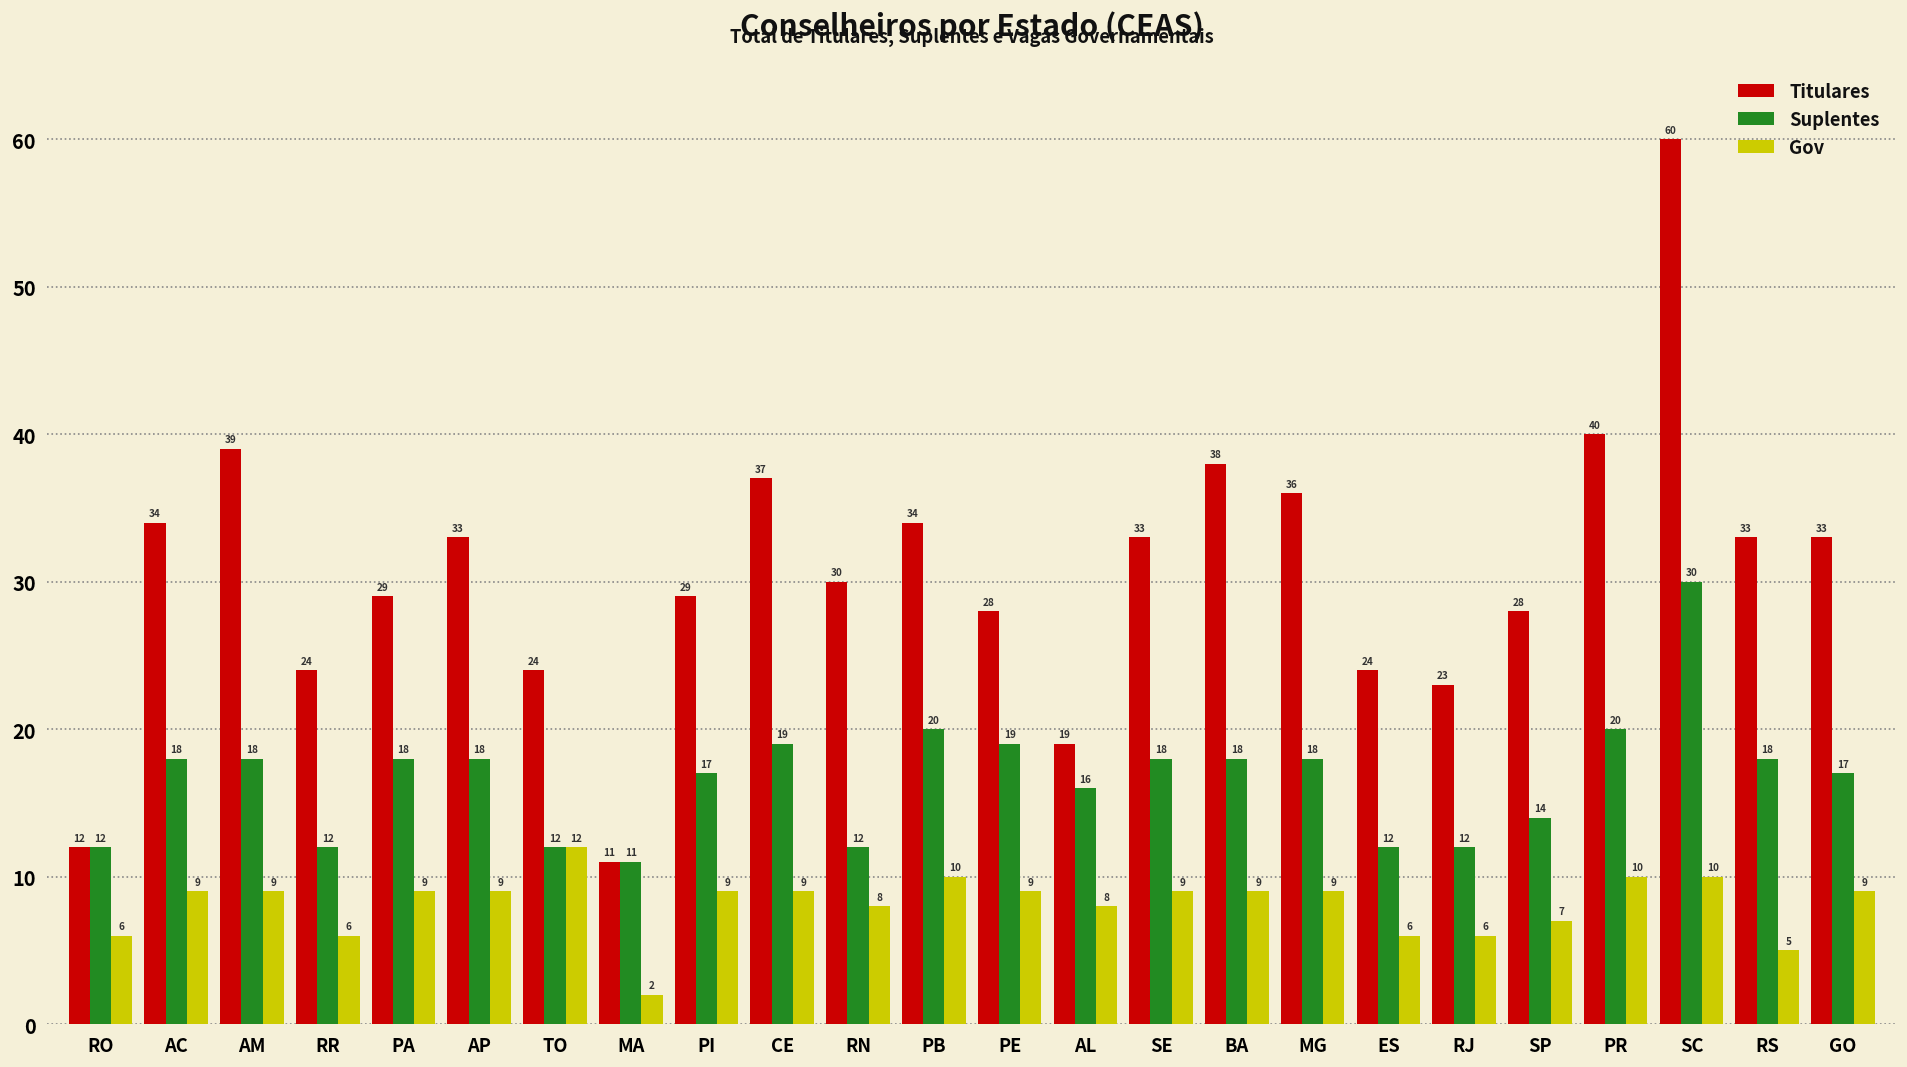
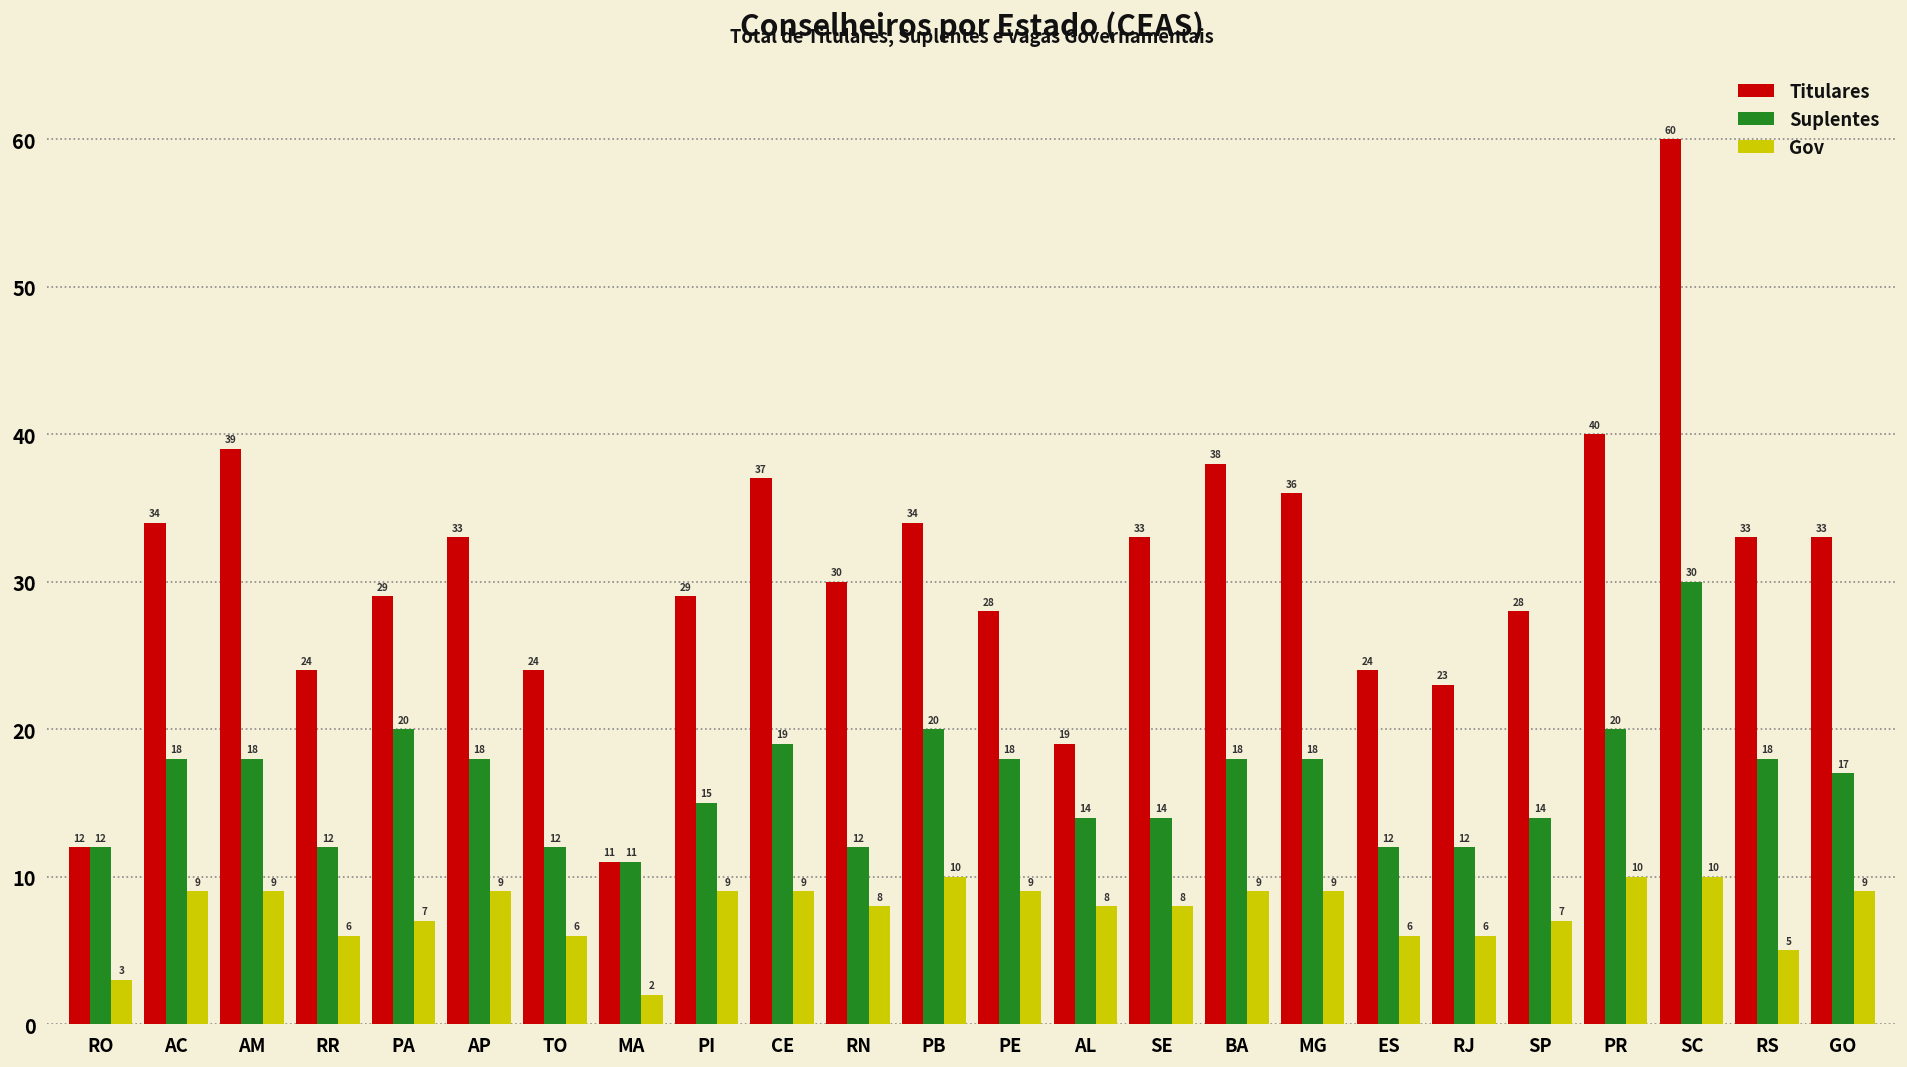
  {
    "Titulares": {
      "RO": 12,
      "AC": 34,
      "AM": 39,
      "RR": 24,
      "PA": 29,
      "AP": 33,
      "TO": 24,
      "MA": 11,
      "PI": 29,
      "CE": 37,
      "RN": 30,
      "PB": 34,
      "PE": 28,
      "AL": 19,
      "SE": 33,
      "BA": 38,
      "MG": 36,
      "ES": 24,
      "RJ": 23,
      "SP": 28,
      "PR": 40,
      "SC": 60,
      "RS": 33,
      "GO": 33
    },
    "Suplentes": {
      "RO": 12,
      "AC": 18,
      "AM": 18,
      "RR": 12,
-     "PA": 18,
+     "PA": 20,
      "AP": 18,
      "TO": 12,
      "MA": 11,
-     "PI": 17,
+     "PI": 15,
      "CE": 19,
      "RN": 12,
      "PB": 20,
-     "PE": 19,
-     "AL": 16,
-     "SE": 18,
+     "PE": 18,
+     "AL": 14,
+     "SE": 14,
      "BA": 18,
      "MG": 18,
      "ES": 12,
      "RJ": 12,
      "SP": 14,
      "PR": 20,
      "SC": 30,
      "RS": 18,
      "GO": 17
    },
    "Gov": {
-     "RO": 6,
+     "RO": 3,
      "AC": 9,
      "AM": 9,
      "RR": 6,
-     "PA": 9,
+     "PA": 7,
      "AP": 9,
-     "TO": 12,
+     "TO": 6,
      "MA": 2,
      "PI": 9,
      "CE": 9,
      "RN": 8,
      "PB": 10,
      "PE": 9,
      "AL": 8,
-     "SE": 9,
+     "SE": 8,
      "BA": 9,
      "MG": 9,
      "ES": 6,
      "RJ": 6,
      "SP": 7,
      "PR": 10,
      "SC": 10,
      "RS": 5,
      "GO": 9
    }
  }
